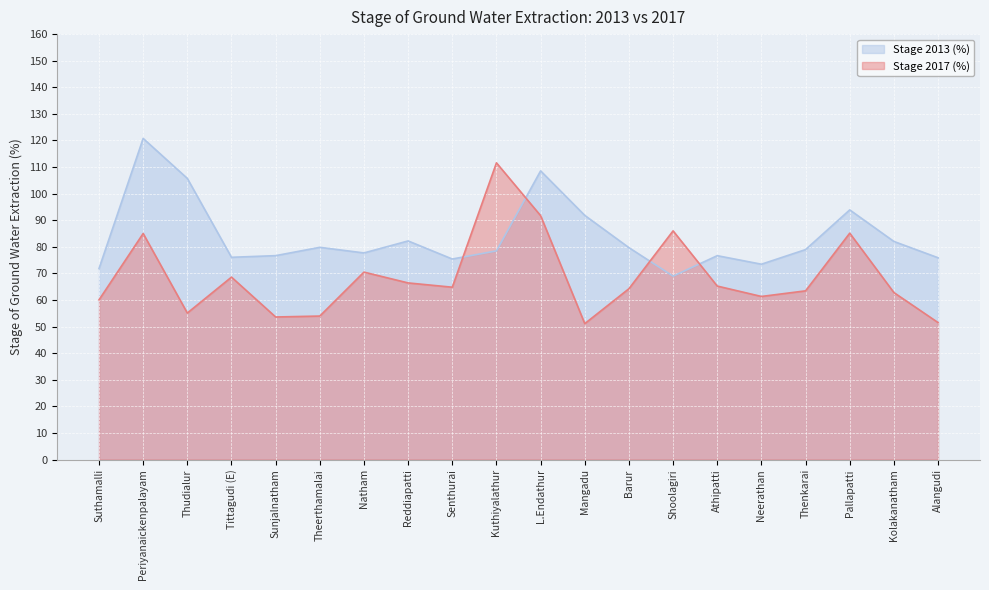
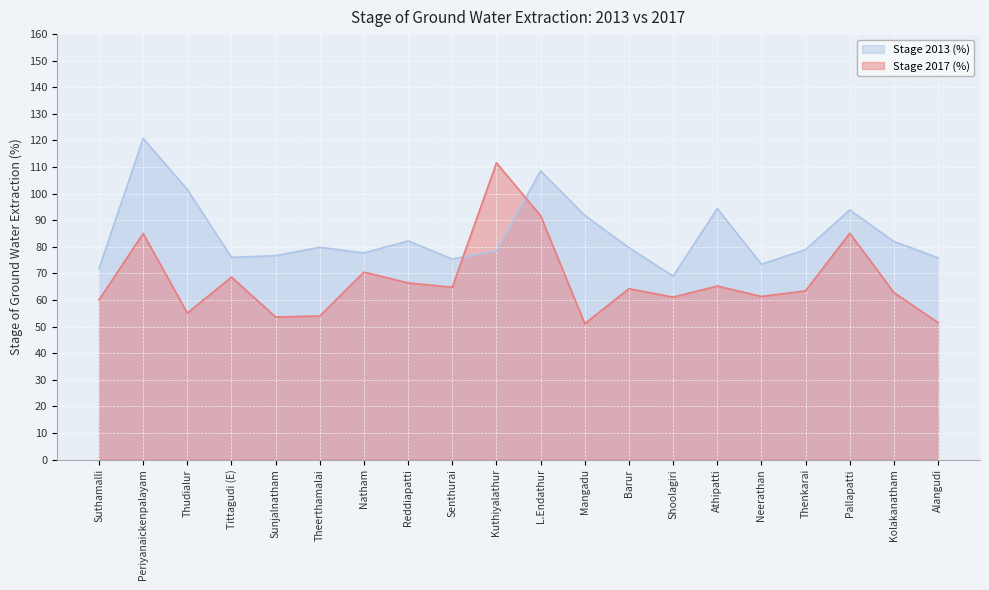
  {
    "Stage 2013 (%)": {
      "Suthamalli": 72,
      "Periyanaickenpalayam": 121,
-     "Thudialur": 106,
+     "Thudialur": 102,
      "Tittagudi (E)": 76,
      "Sunjalnatham": 77,
      "Theerthamalai": 80,
      "Natham": 78,
      "Reddiapatti": 82,
      "Senthurai": 75,
      "Kuthiyalathur": 78,
      "L.Endathur": 109,
      "Mangadu": 92,
      "Barur": 80,
      "Shoolagiri": 69,
-     "Athipatti": 77,
+     "Athipatti": 94,
      "Neerathan": 73,
      "Thenkarai": 79,
      "Pallapatti": 94,
      "Kolakanatham": 82,
      "Alangudi": 76
    },
    "Stage 2017 (%)": {
      "Suthamalli": 60,
      "Periyanaickenpalayam": 85,
      "Thudialur": 55,
      "Tittagudi (E)": 69,
      "Sunjalnatham": 54,
      "Theerthamalai": 54,
      "Natham": 70,
      "Reddiapatti": 66,
      "Senthurai": 65,
      "Kuthiyalathur": 112,
      "L.Endathur": 92,
      "Mangadu": 51,
      "Barur": 64,
-     "Shoolagiri": 86,
+     "Shoolagiri": 61,
      "Athipatti": 65,
      "Neerathan": 61,
      "Thenkarai": 63,
      "Pallapatti": 85,
      "Kolakanatham": 63,
      "Alangudi": 52
    }
  }
